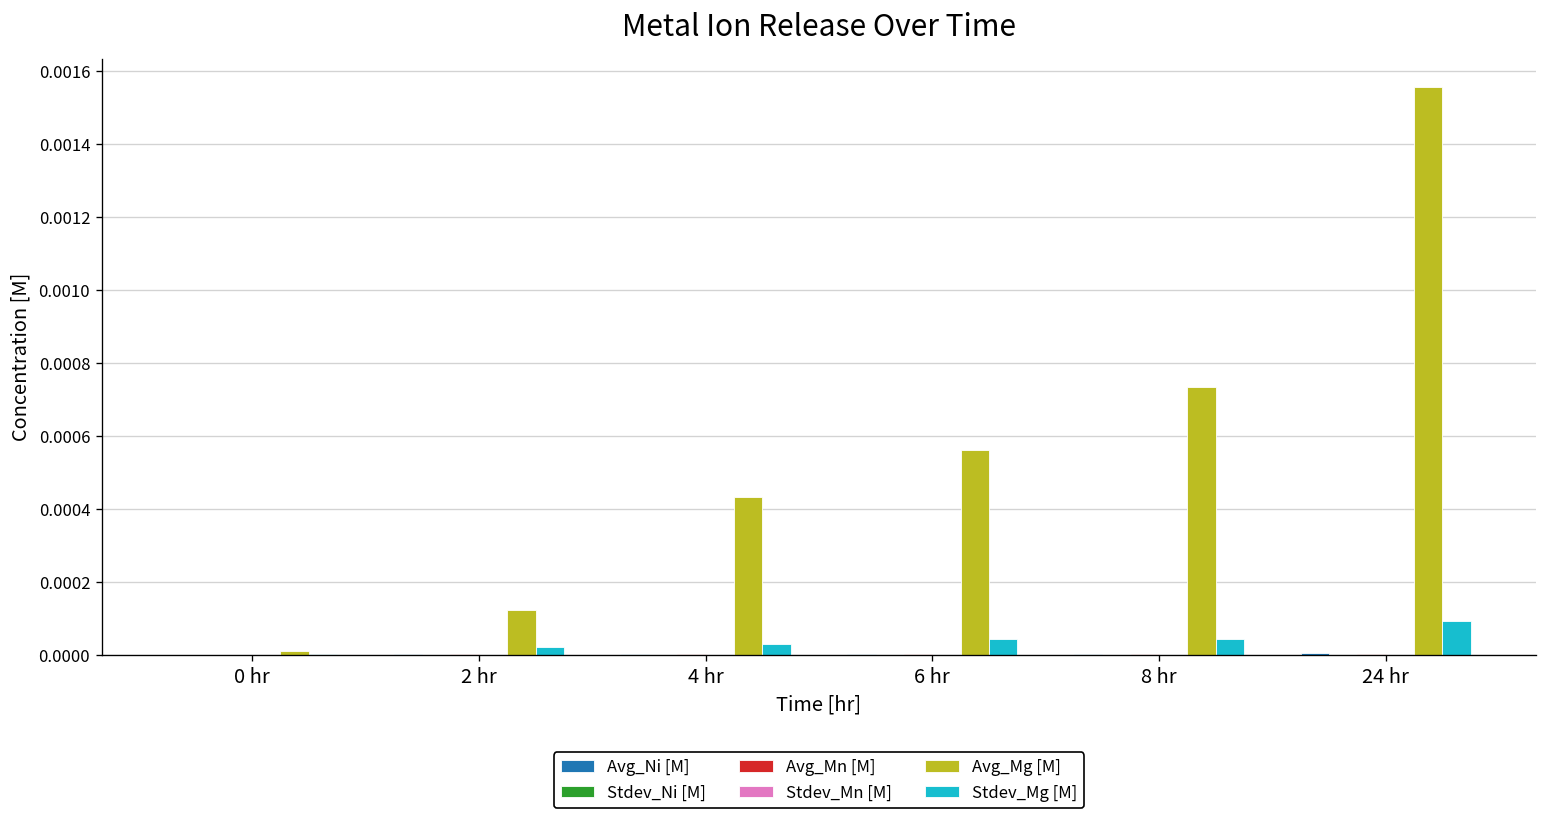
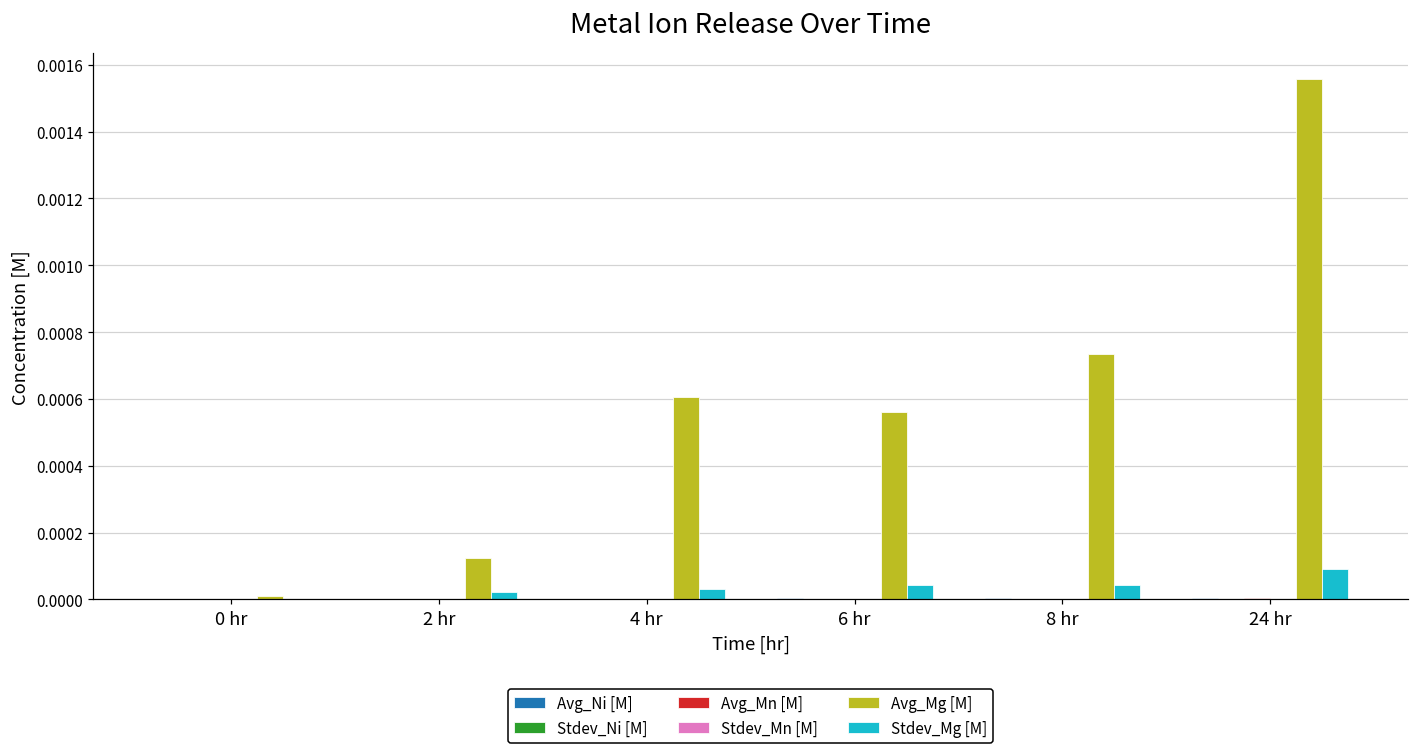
  {
    "Avg_Ni [M]": {
      "0 hr": 0.00000
    },
    "Stdev_Ni [M]": {
      "0 hr": 0.00000
    },
    "Avg_Mn [M]": {
      "0 hr": 0.00000
    },
    "Stdev_Mn [M]": {
      "0 hr": 0.00000
    },
    "Avg_Mg [M]": {
      "0 hr": 0.00001,
      "2 hr": 0.00012,
-     "4 hr": 0.00043,
+     "4 hr": 0.00061,
      "6 hr": 0.00056,
      "8 hr": 0.00073,
      "24 hr": 0.00156
    },
    "Stdev_Mg [M]": {
      "2 hr": 0.00002,
      "4 hr": 0.00003,
      "6 hr": 0.00004,
      "8 hr": 0.00004,
      "24 hr": 0.00009
    }
  }
